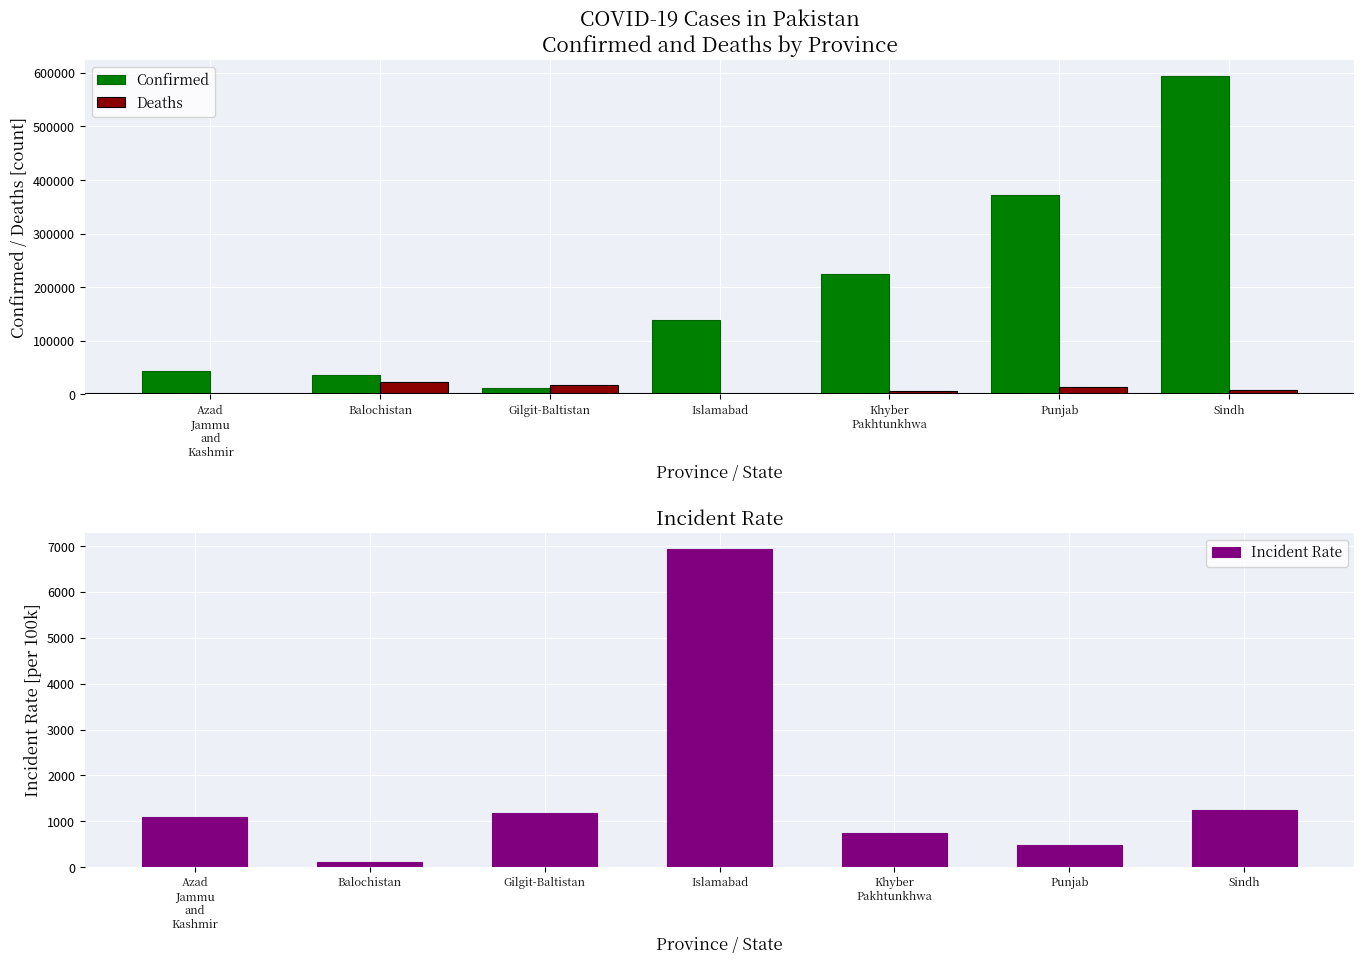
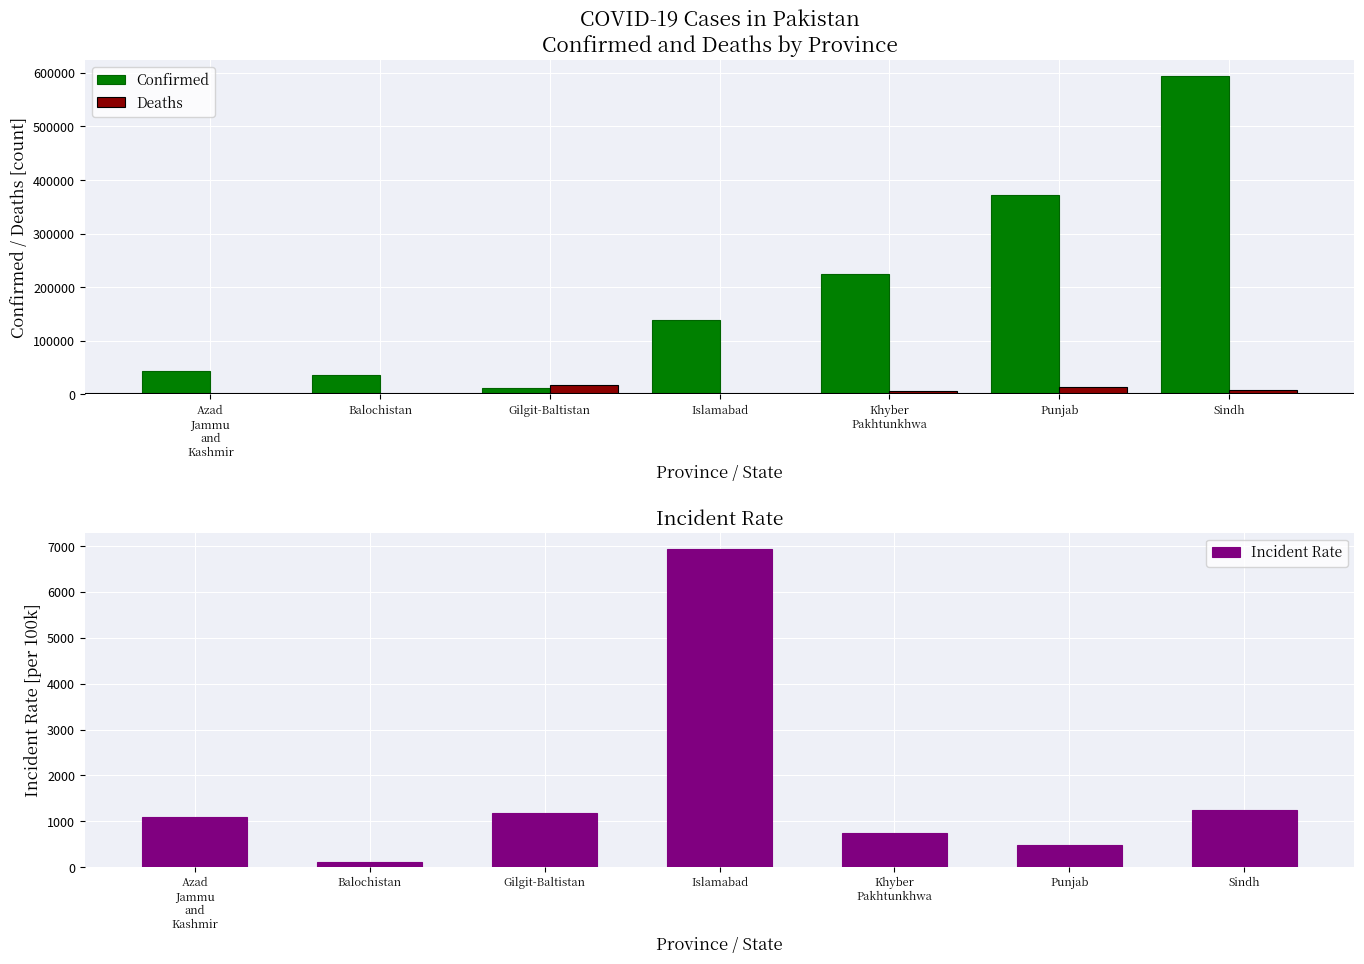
  {
    "COVID-19 Cases in Pakistan Confirmed and Deaths by Province": {
      "Confirmed": {
        "Azad Jammu and Kashmir": 40000,
        "Balochistan": 40000,
        "Gilgit-Baltistan": 10000,
        "Islamabad": 140000,
        "Khyber Pakhtunkhwa": 220000,
        "Punjab": 370000,
        "Sindh": 590000
      },
      "Deaths": {
-       "Balochistan": 20000,
+       "Balochistan": 0,
        "Gilgit-Baltistan": 20000,
        "Khyber Pakhtunkhwa": 10000,
        "Punjab": 10000,
        "Sindh": 10000
      }
    },
    "Incident Rate": {
      "Azad Jammu and Kashmir": 1100,
      "Balochistan": 100,
      "Gilgit-Baltistan": 1200,
      "Islamabad": 6900,
      "Khyber Pakhtunkhwa": 700,
      "Punjab": 500,
      "Sindh": 1200
    }
  }
